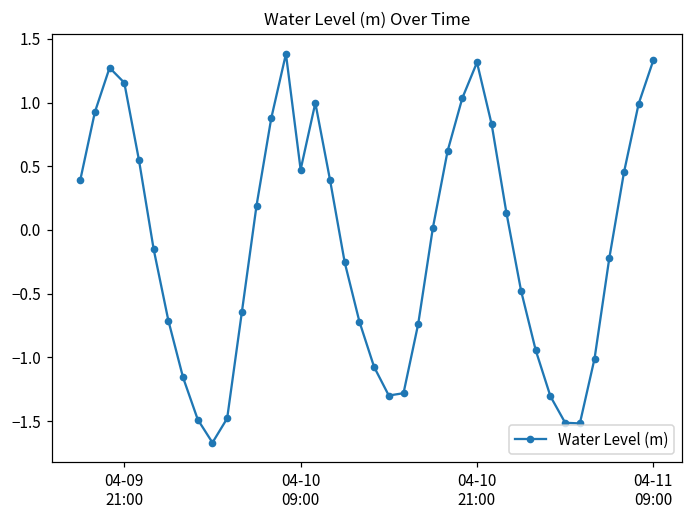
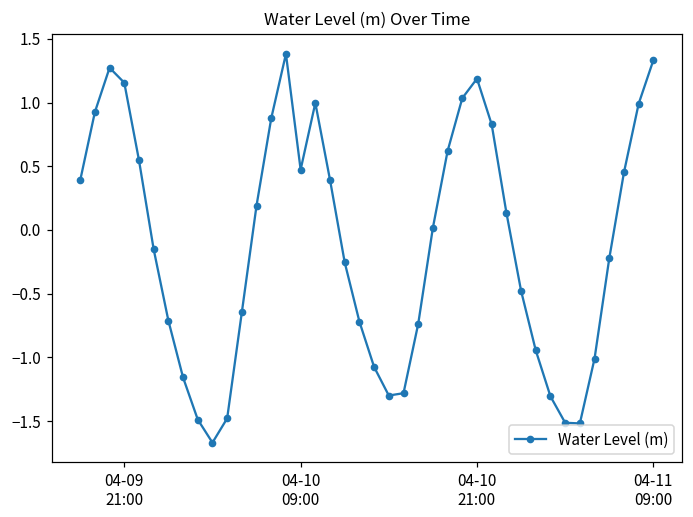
  {
    "04-09 21:00": 1.16,
    "04-10 09:00": 0.47,
-   "04-10 21:00": 1.32,
+   "04-10 21:00": 1.19,
    "04-11 09:00": 1.33
  }
